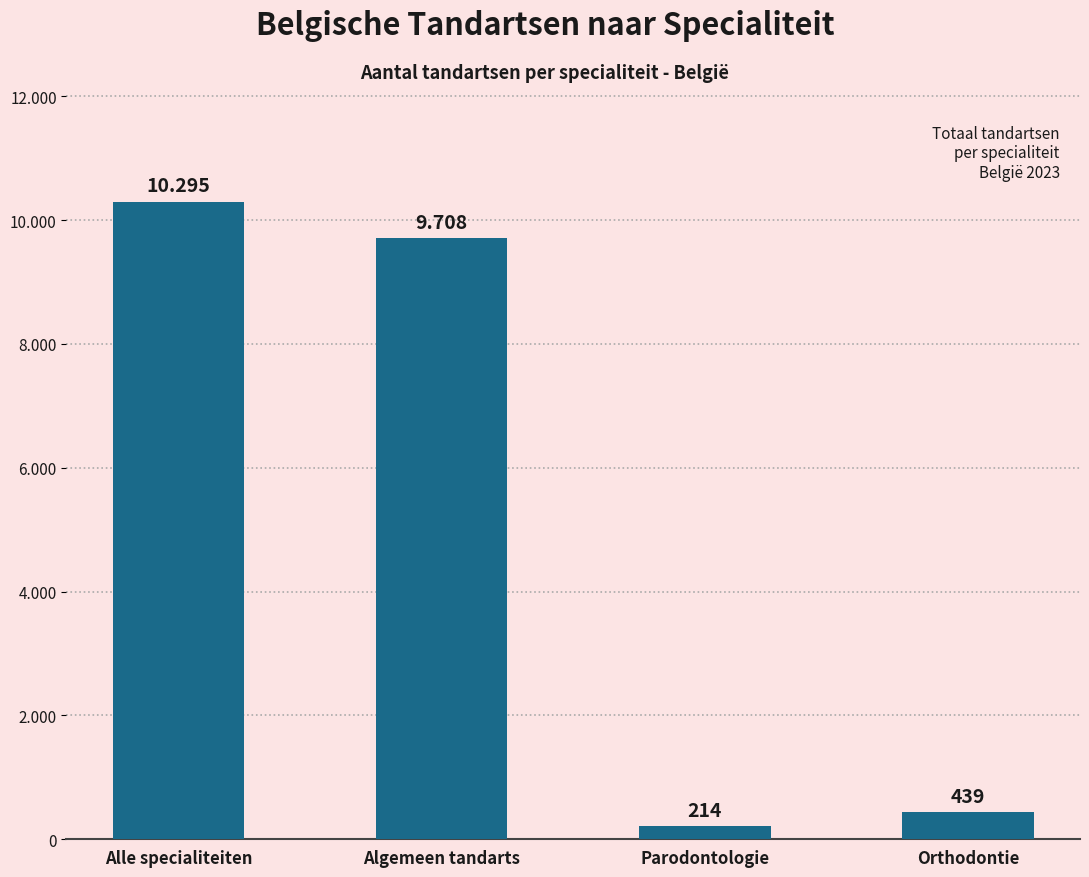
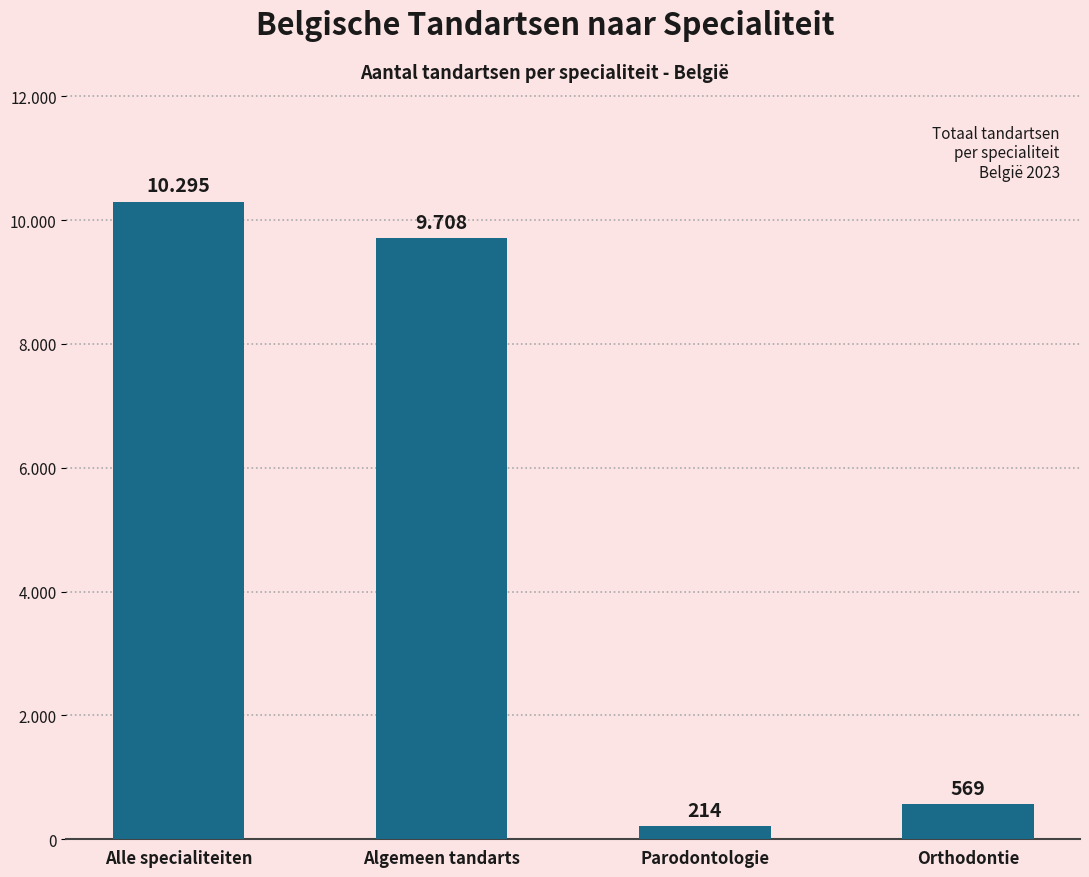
  {
    "Parodontologie": 214,
-   "Orthodontie": 439
+   "Orthodontie": 569
  }
